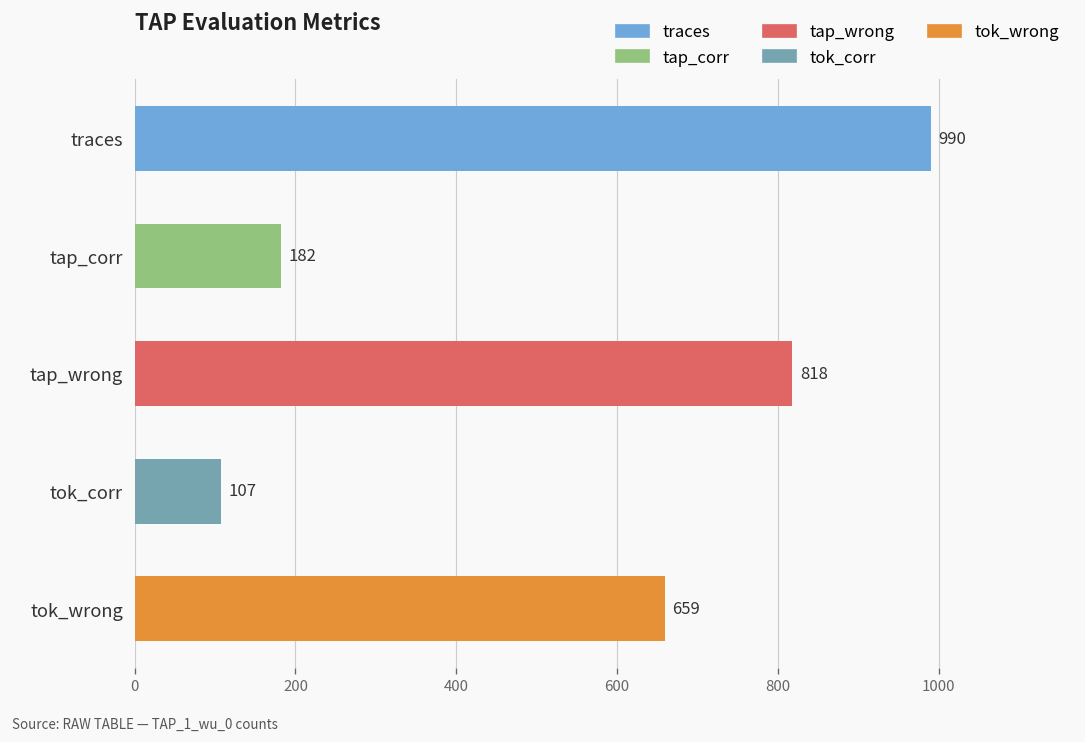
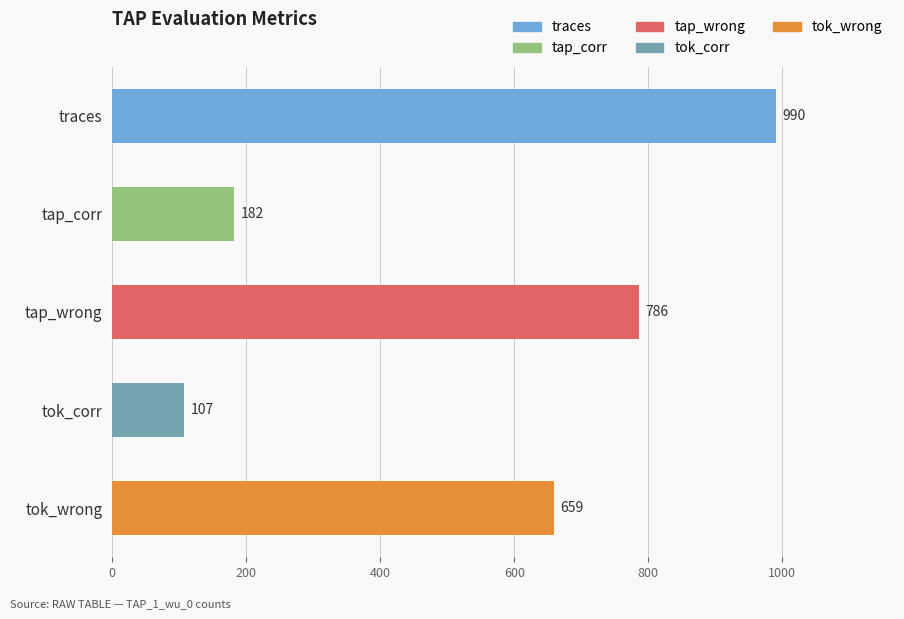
  {
    "traces": 990,
    "tap_corr": 182,
-   "tap_wrong": 818,
+   "tap_wrong": 786,
    "tok_corr": 107,
    "tok_wrong": 659
  }
